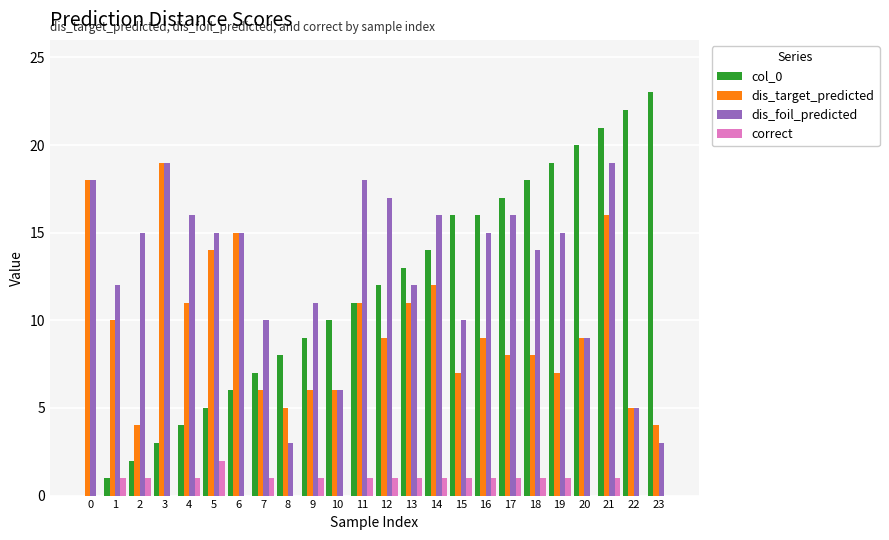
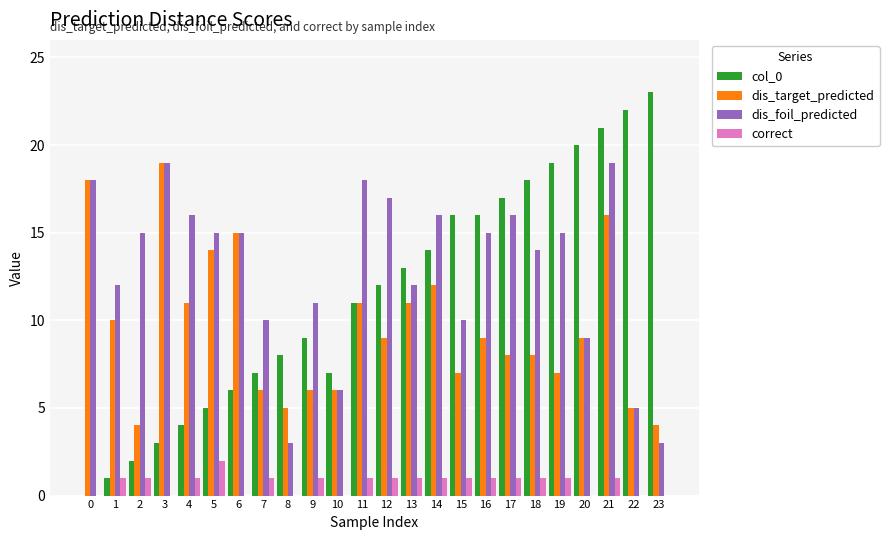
  {
    "col_0": {
      "0": 0,
      "1": 1,
      "2": 2,
      "3": 3,
      "4": 4,
      "5": 5,
      "6": 6,
      "7": 7,
      "8": 8,
      "9": 9,
-     "10": 10,
+     "10": 7,
      "11": 11,
      "12": 12,
      "13": 13,
      "14": 14,
      "15": 16,
      "16": 16,
      "17": 17,
      "18": 18,
      "19": 19,
      "20": 20,
      "21": 21,
      "22": 22,
      "23": 23
    },
    "dis_target_predicted": {
      "0": 18,
      "1": 10,
      "2": 4,
      "3": 19,
      "4": 11,
      "5": 14,
      "6": 15,
      "7": 6,
      "8": 5,
      "9": 6,
      "10": 6,
      "11": 11,
      "12": 9,
      "13": 11,
      "14": 12,
      "15": 7,
      "16": 9,
      "17": 8,
      "18": 8,
      "19": 7,
      "20": 9,
      "21": 16,
      "22": 5,
      "23": 4
    },
    "dis_foil_predicted": {
      "0": 18,
      "1": 12,
      "2": 15,
      "3": 19,
      "4": 16,
      "5": 15,
      "6": 15,
      "7": 10,
      "8": 3,
      "9": 11,
      "10": 6,
      "11": 18,
      "12": 17,
      "13": 12,
      "14": 16,
      "15": 10,
      "16": 15,
      "17": 16,
      "18": 14,
      "19": 15,
      "20": 9,
      "21": 19,
      "22": 5,
      "23": 3
    },
    "correct": {
      "0": 0,
      "1": 1,
      "2": 1,
      "3": 0,
      "4": 1,
      "5": 2,
      "6": 0,
      "7": 1,
      "8": 0,
      "9": 1,
      "10": 0,
      "11": 1,
      "12": 1,
      "13": 1,
      "14": 1,
      "15": 1,
      "16": 1,
      "17": 1,
      "18": 1,
      "19": 1,
      "20": 0,
      "21": 1,
      "22": 0,
      "23": 0
    }
  }
